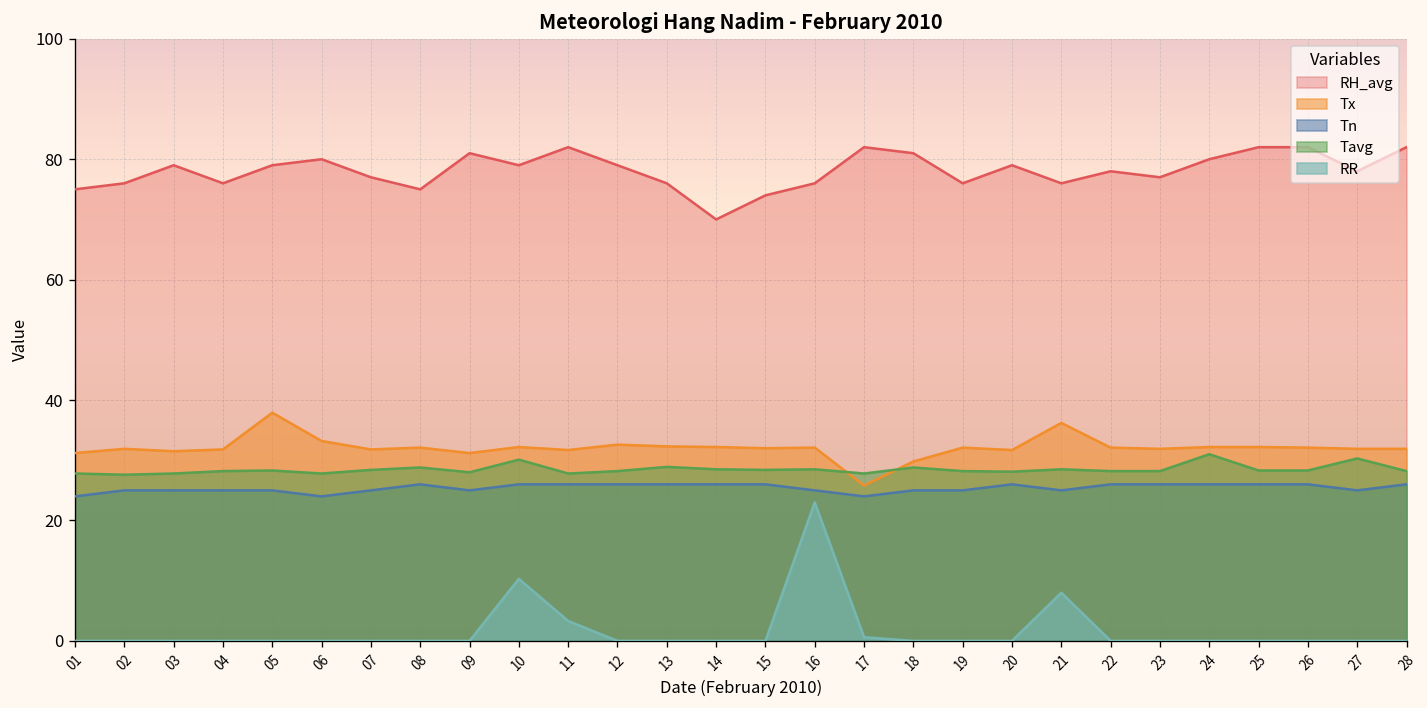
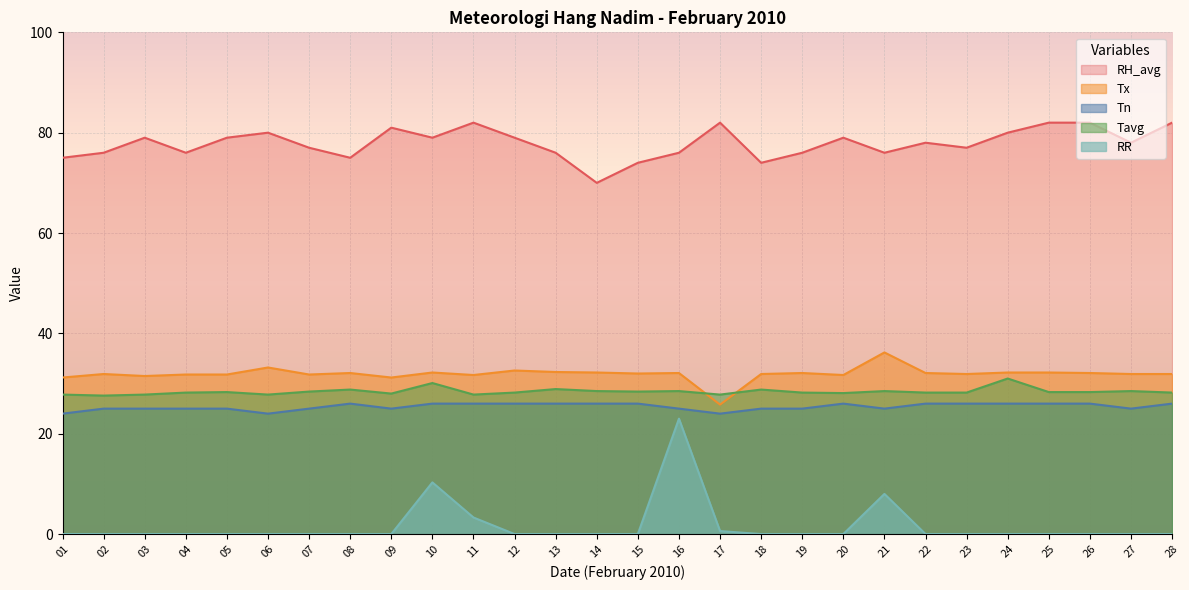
  {
    "RH_avg": {
      "01": 75,
      "02": 76,
      "03": 79,
      "04": 76,
      "05": 79,
      "06": 80,
      "07": 77,
      "08": 75,
      "09": 81,
      "10": 79,
      "11": 82,
      "12": 79,
      "13": 76,
      "14": 70,
      "15": 74,
      "16": 76,
      "17": 82,
-     "18": 81,
+     "18": 74,
      "19": 76,
      "20": 79,
      "21": 76,
      "22": 78,
      "23": 77,
      "24": 80,
      "25": 82,
      "28": 82
    },
    "Tx": {
      "01": 31,
      "02": 32,
      "03": 32,
      "04": 32,
-     "05": 38,
+     "05": 32,
      "06": 33,
      "07": 32,
      "08": 32,
      "09": 31,
      "10": 32,
      "11": 32,
      "12": 33,
      "13": 32,
      "14": 32,
      "15": 32,
      "16": 32,
      "17": 26,
-     "18": 30,
+     "18": 32,
      "19": 32,
      "20": 32,
      "21": 36,
      "22": 32,
      "23": 32,
      "24": 32,
      "25": 32,
      "26": 32,
      "27": 32,
      "28": 32
    },
    "Tavg": {
      "01": 28,
      "02": 28,
      "03": 28,
      "04": 28,
      "05": 28,
      "06": 28,
      "07": 28,
      "08": 29,
      "09": 28,
      "10": 30,
      "11": 28,
      "12": 28,
      "13": 29,
      "14": 29,
      "15": 28,
      "16": 29,
      "17": 28,
      "18": 29,
      "19": 28,
      "20": 28,
      "21": 29,
      "22": 28,
      "23": 28,
      "24": 31,
      "25": 28,
      "26": 28,
-     "27": 30,
+     "27": 29,
      "28": 28
    }
  }
